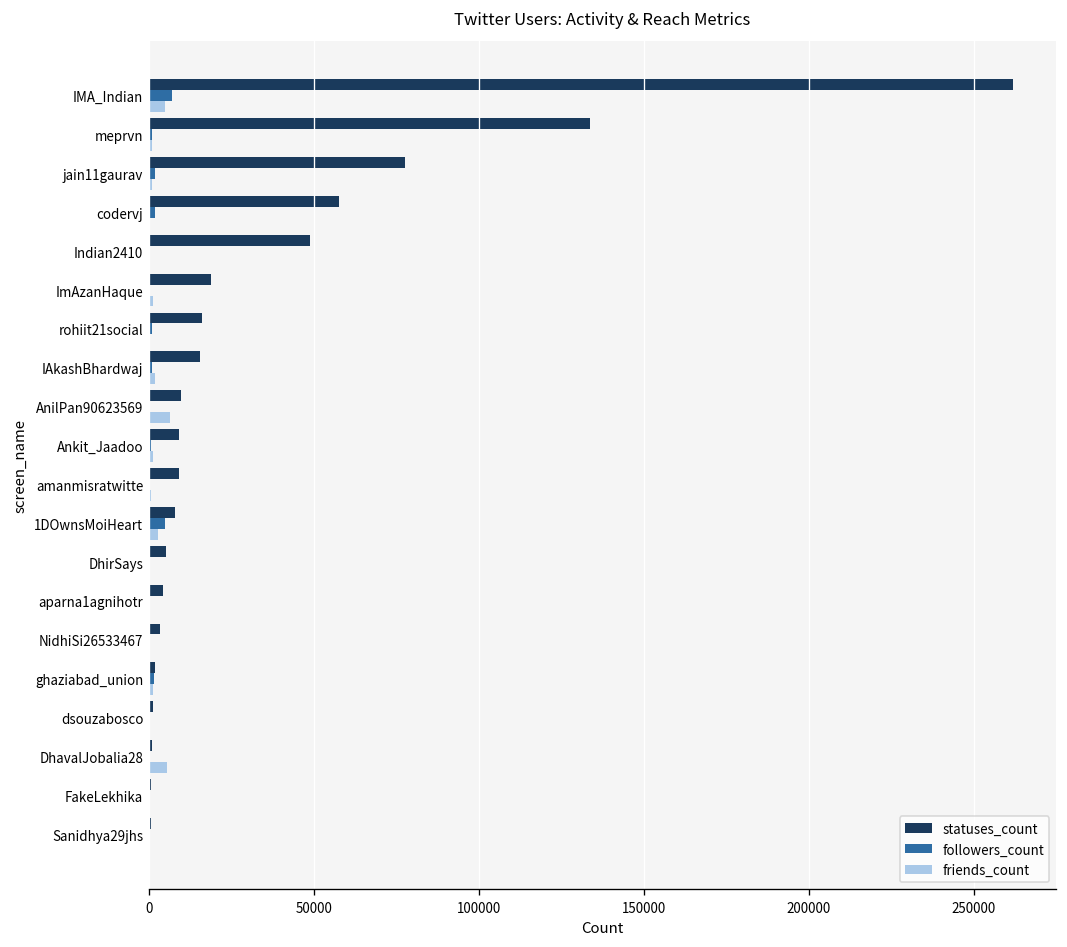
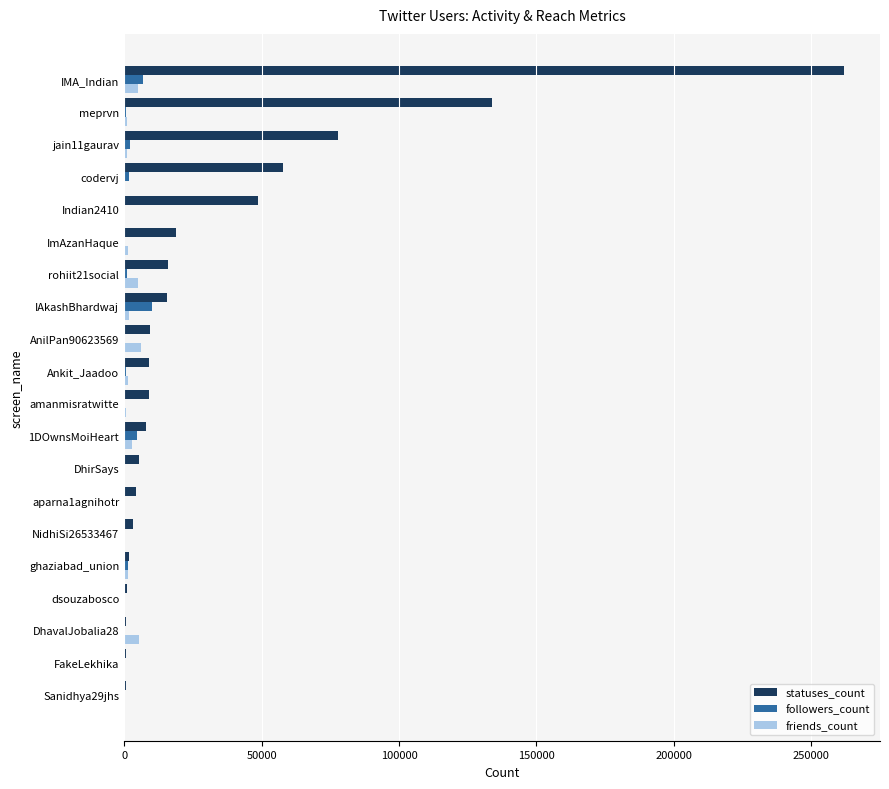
  {
    "statuses_count": {
      "IMA_Indian": 262000,
      "meprvn": 134000,
      "jain11gaurav": 78000,
      "codervj": 58000,
      "Indian2410": 49000,
      "ImAzanHaque": 19000,
      "rohiit21social": 16000,
      "IAkashBhardwaj": 15000,
      "AnilPan90623569": 10000,
      "Ankit_Jaadoo": 9000,
      "amanmisratwitte": 9000,
      "1DOwnsMoiHeart": 8000,
      "DhirSays": 5000,
      "aparna1agnihotr": 4000,
      "NidhiSi26533467": 3000,
      "ghaziabad_union": 2000,
      "dsouzabosco": 1000
    },
    "followers_count": {
      "IMA_Indian": 7000,
      "jain11gaurav": 2000,
      "codervj": 2000,
      "rohiit21social": 1000,
-     "IAkashBhardwaj": 1000,
+     "IAkashBhardwaj": 10000,
      "1DOwnsMoiHeart": 5000,
      "ghaziabad_union": 1000
    },
    "friends_count": {
      "IMA_Indian": 5000,
      "meprvn": 1000,
      "ImAzanHaque": 1000,
-     "rohiit21social": 0,
+     "rohiit21social": 5000,
      "IAkashBhardwaj": 2000,
      "AnilPan90623569": 6000,
      "Ankit_Jaadoo": 1000,
      "1DOwnsMoiHeart": 3000,
      "ghaziabad_union": 1000,
      "DhavalJobalia28": 6000
    }
  }
